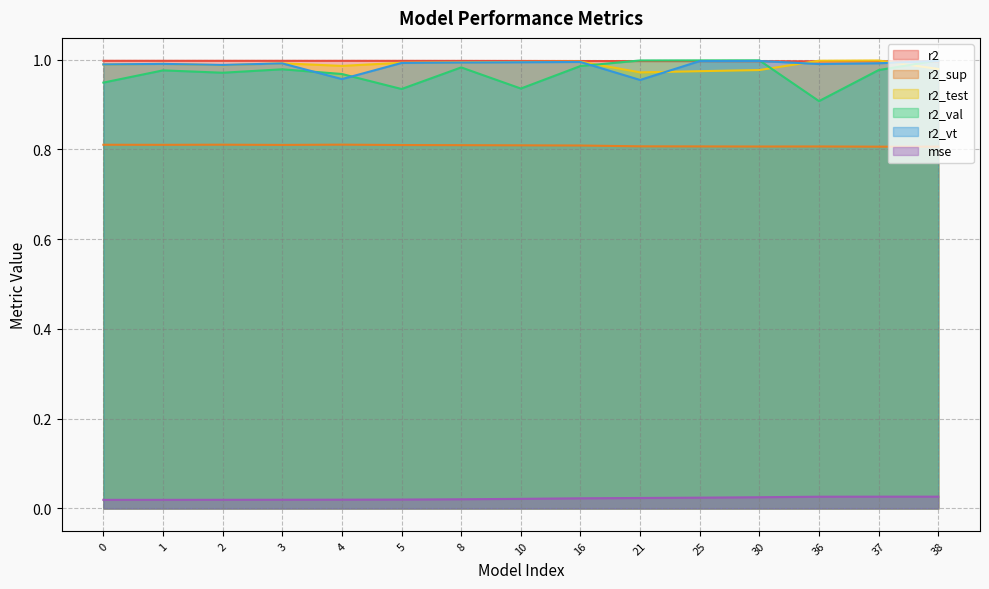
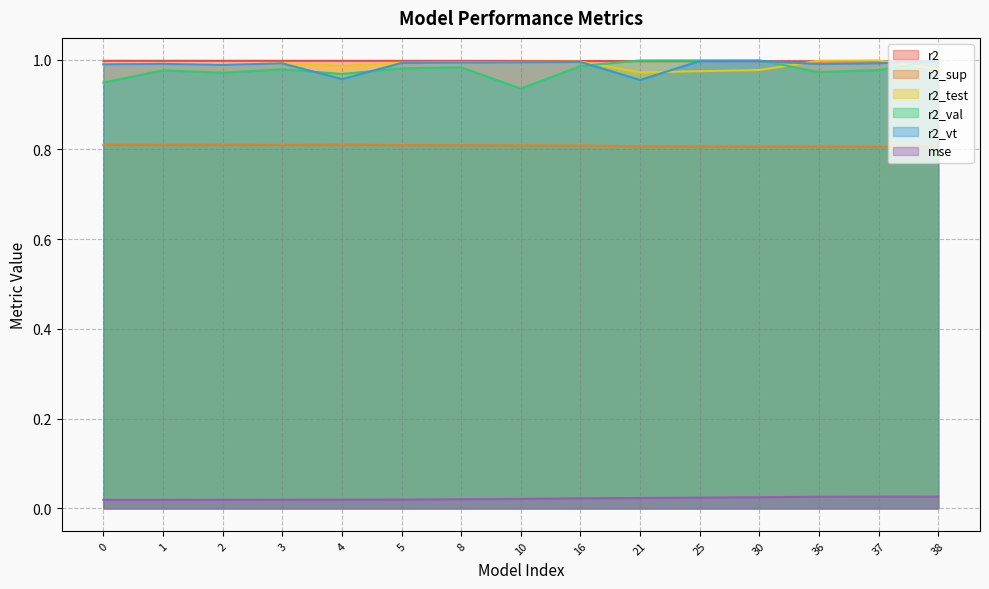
  {
    "r2_val": {
      "0": 0.95,
      "1": 0.98,
      "2": 0.97,
      "3": 0.98,
      "4": 0.97,
-     "5": 0.93,
+     "5": 0.98,
      "8": 0.98,
      "10": 0.94,
      "16": 0.99,
-     "36": 0.91,
+     "36": 0.97,
      "37": 0.98
    },
    "r2_vt": {
      "4": 0.96,
      "21": 0.95,
      "36": 0.99
    },
    "mse": {
      "0": 0.02,
      "1": 0.02,
      "2": 0.02,
      "3": 0.02,
      "4": 0.02,
      "5": 0.02,
      "8": 0.02,
      "10": 0.02,
      "16": 0.02,
      "21": 0.02,
      "25": 0.02,
      "30": 0.03,
      "36": 0.03,
      "37": 0.03,
      "38": 0.03
    }
  }
